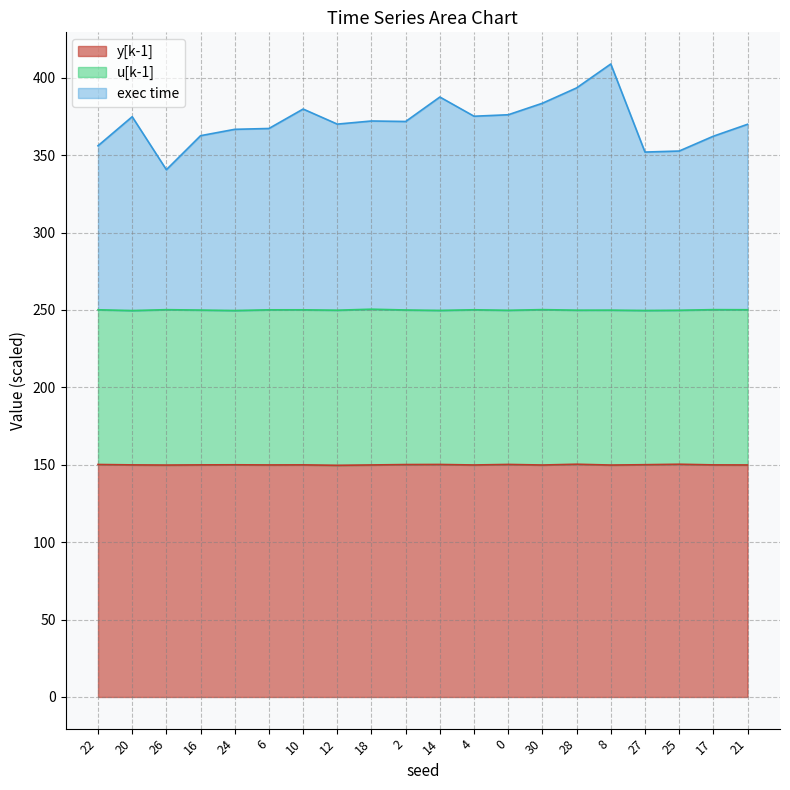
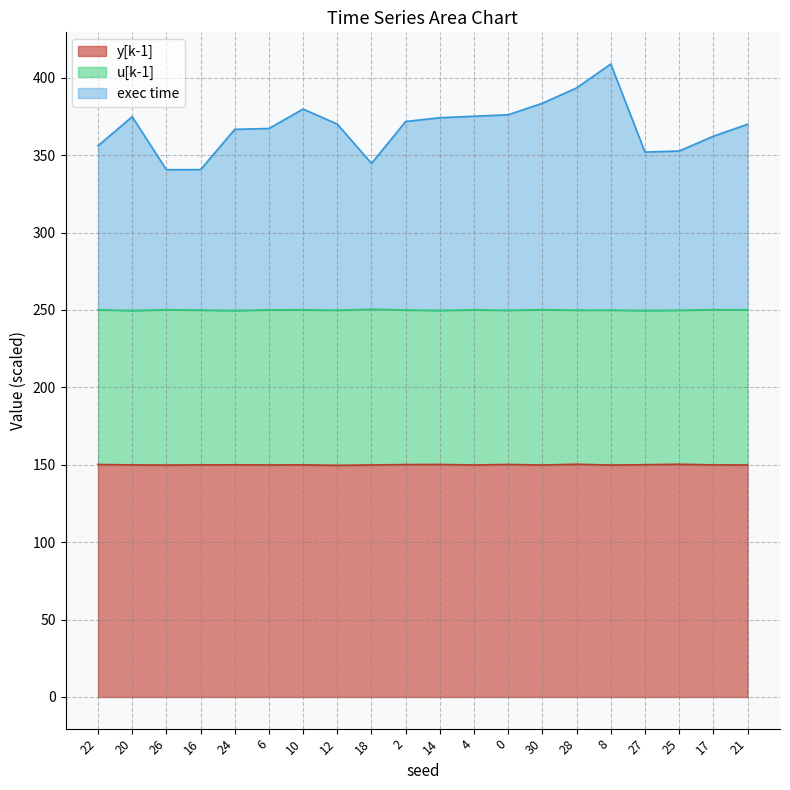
  {
    "y[k-1]": {
      "22": 150,
      "20": 150,
      "26": 150,
      "16": 150,
      "24": 150,
      "6": 150,
      "10": 150,
      "12": 150,
      "18": 150,
      "2": 150,
      "14": 150,
      "4": 150,
      "0": 150,
      "30": 150,
      "28": 150,
      "8": 150,
      "27": 150,
      "25": 150,
      "17": 150,
      "21": 150
    },
    "u[k-1]": {
      "22": 100,
      "20": 100,
      "26": 100,
      "16": 100,
      "24": 100,
      "6": 100,
      "10": 100,
      "12": 100,
      "18": 101,
      "2": 100,
      "14": 100,
      "4": 100,
      "0": 100,
      "30": 100,
      "28": 100,
      "8": 100,
      "27": 100,
      "25": 99,
      "17": 100,
      "21": 100
    },
    "exec time": {
      "22": 106,
      "20": 125,
      "26": 90,
-     "16": 113,
+     "16": 91,
      "24": 117,
      "6": 117,
      "10": 130,
      "12": 120,
-     "18": 122,
+     "18": 94,
      "2": 122,
-     "14": 138,
+     "14": 124,
      "4": 125,
      "0": 126,
      "30": 133,
      "28": 144,
      "8": 159,
      "27": 102,
      "25": 103,
      "17": 112,
      "21": 120
    }
  }
